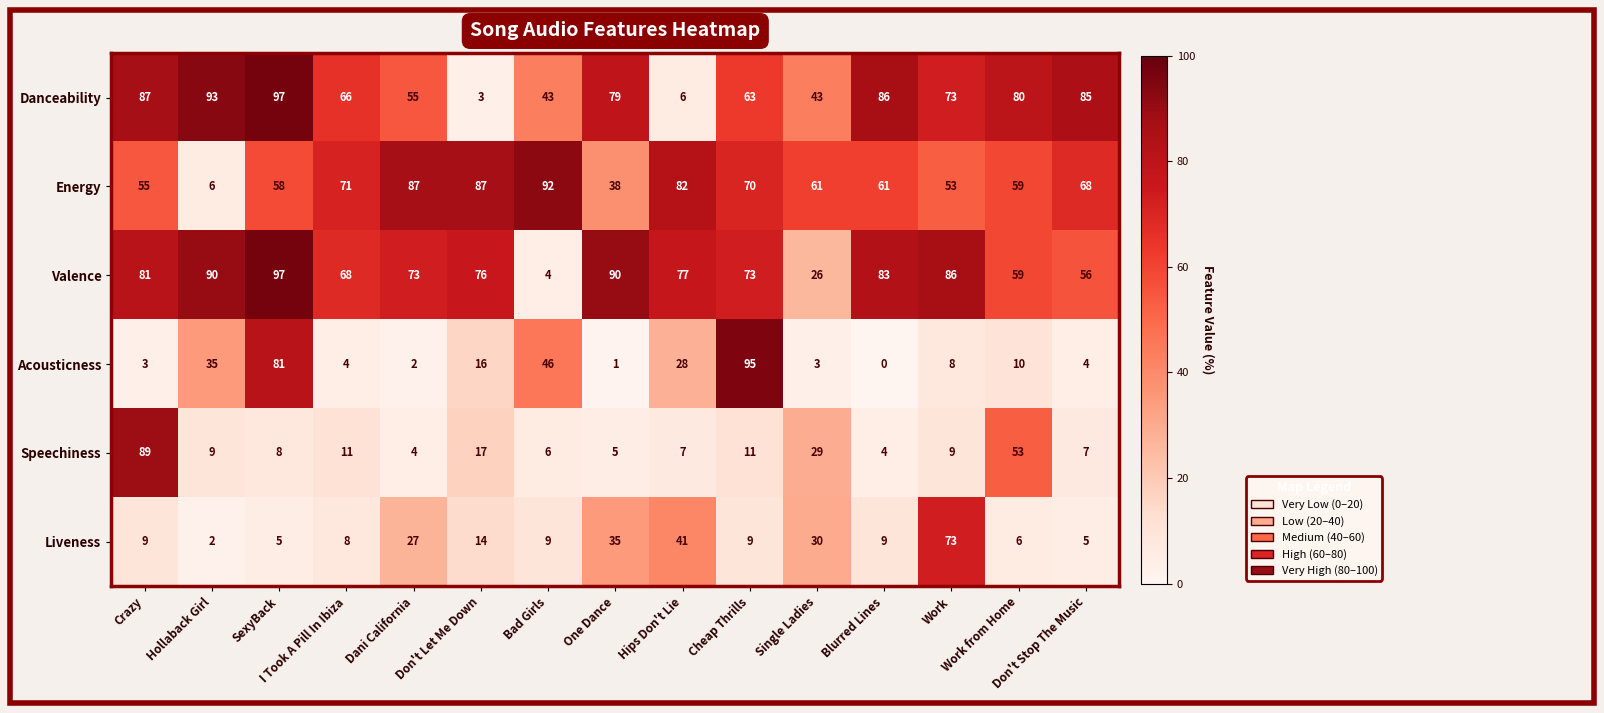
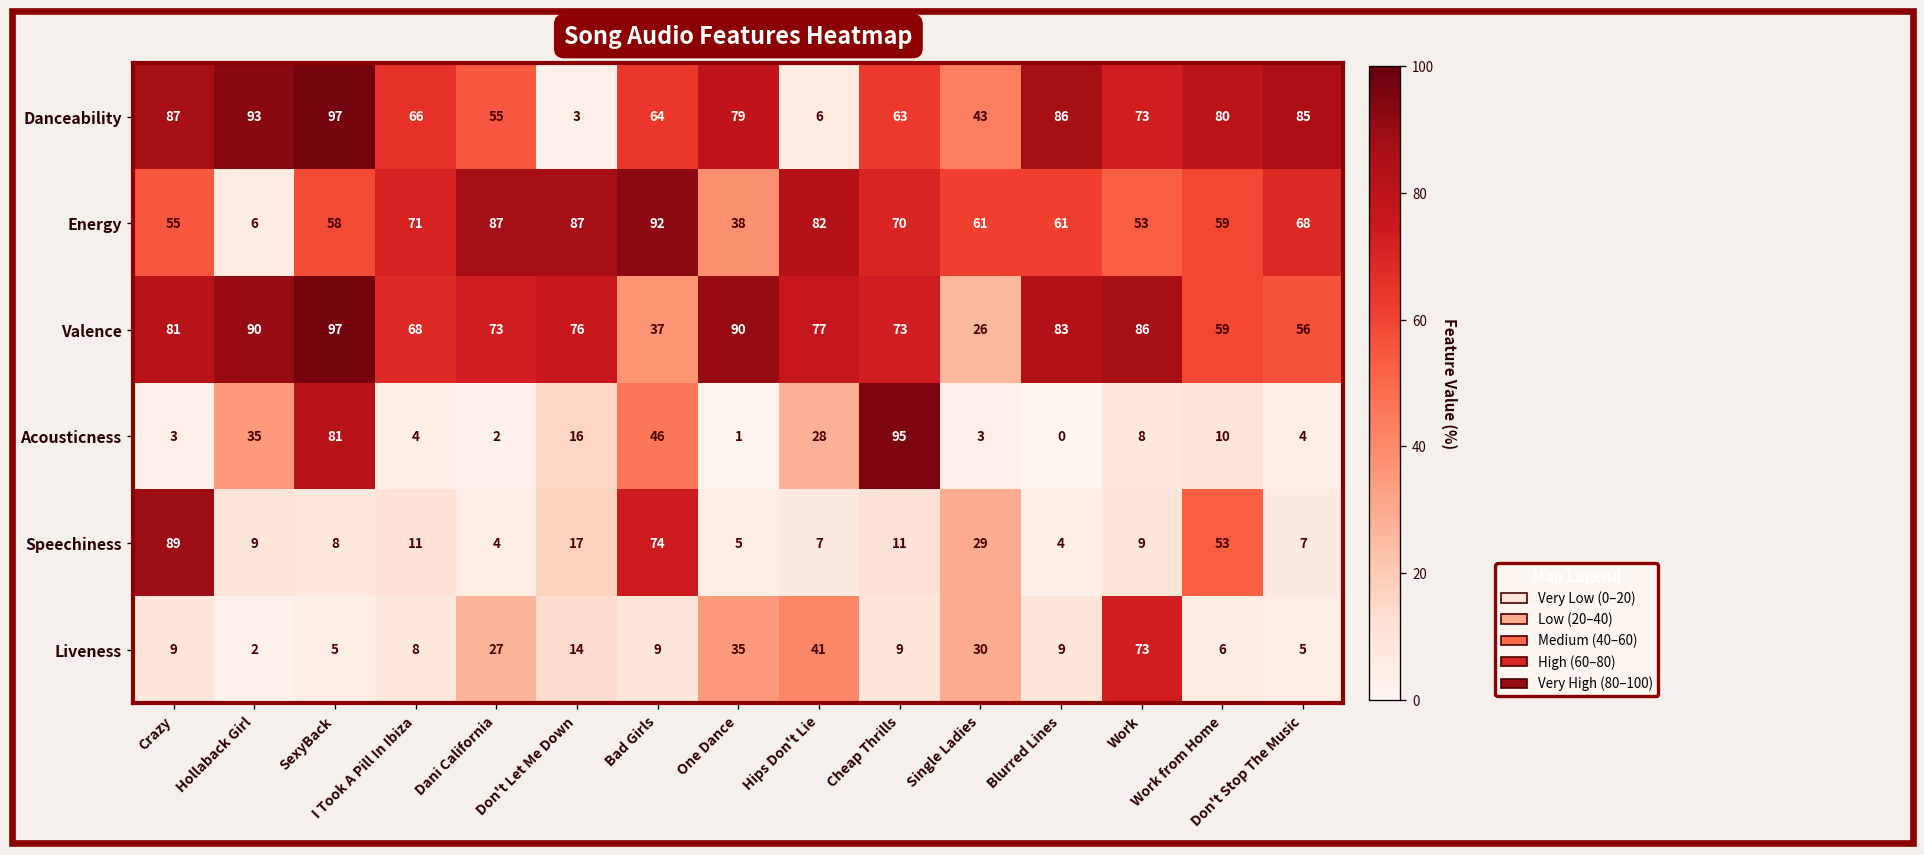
  {
    "Danceability": {
      "Crazy": 87,
      "Hollaback Girl": 93,
      "SexyBack": 97,
      "I Took A Pill In Ibiza": 66,
      "Dani California": 55,
      "Don't Let Me Down": 3,
-     "Bad Girls": 43,
+     "Bad Girls": 64,
      "One Dance": 79,
      "Hips Don't Lie": 6,
      "Cheap Thrills": 63,
      "Single Ladies": 43,
      "Blurred Lines": 86,
      "Work": 73,
      "Work from Home": 80,
      "Don't Stop The Music": 85
    },
    "Energy": {
      "Crazy": 55,
      "Hollaback Girl": 6,
      "SexyBack": 58,
      "I Took A Pill In Ibiza": 71,
      "Dani California": 87,
      "Don't Let Me Down": 87,
      "Bad Girls": 92,
      "One Dance": 38,
      "Hips Don't Lie": 82,
      "Cheap Thrills": 70,
      "Single Ladies": 61,
      "Blurred Lines": 61,
      "Work": 53,
      "Work from Home": 59,
      "Don't Stop The Music": 68
    },
    "Valence": {
      "Crazy": 81,
      "Hollaback Girl": 90,
      "SexyBack": 97,
      "I Took A Pill In Ibiza": 68,
      "Dani California": 73,
      "Don't Let Me Down": 76,
-     "Bad Girls": 4,
+     "Bad Girls": 37,
      "One Dance": 90,
      "Hips Don't Lie": 77,
      "Cheap Thrills": 73,
      "Single Ladies": 26,
      "Blurred Lines": 83,
      "Work": 86,
      "Work from Home": 59,
      "Don't Stop The Music": 56
    },
    "Acousticness": {
      "Crazy": 3,
      "Hollaback Girl": 35,
      "SexyBack": 81,
      "I Took A Pill In Ibiza": 4,
      "Dani California": 2,
      "Don't Let Me Down": 16,
      "Bad Girls": 46,
      "One Dance": 1,
      "Hips Don't Lie": 28,
      "Cheap Thrills": 95,
      "Single Ladies": 3,
      "Blurred Lines": 0,
      "Work": 8,
      "Work from Home": 10,
      "Don't Stop The Music": 4
    },
    "Speechiness": {
      "Crazy": 89,
      "Hollaback Girl": 9,
      "SexyBack": 8,
      "I Took A Pill In Ibiza": 11,
      "Dani California": 4,
      "Don't Let Me Down": 17,
-     "Bad Girls": 6,
+     "Bad Girls": 74,
      "One Dance": 5,
      "Hips Don't Lie": 7,
      "Cheap Thrills": 11,
      "Single Ladies": 29,
      "Blurred Lines": 4,
      "Work": 9,
      "Work from Home": 53,
      "Don't Stop The Music": 7
    },
    "Liveness": {
      "Crazy": 9,
      "Hollaback Girl": 2,
      "SexyBack": 5,
      "I Took A Pill In Ibiza": 8,
      "Dani California": 27,
      "Don't Let Me Down": 14,
      "Bad Girls": 9,
      "One Dance": 35,
      "Hips Don't Lie": 41,
      "Cheap Thrills": 9,
      "Single Ladies": 30,
      "Blurred Lines": 9,
      "Work": 73,
      "Work from Home": 6,
      "Don't Stop The Music": 5
    }
  }
